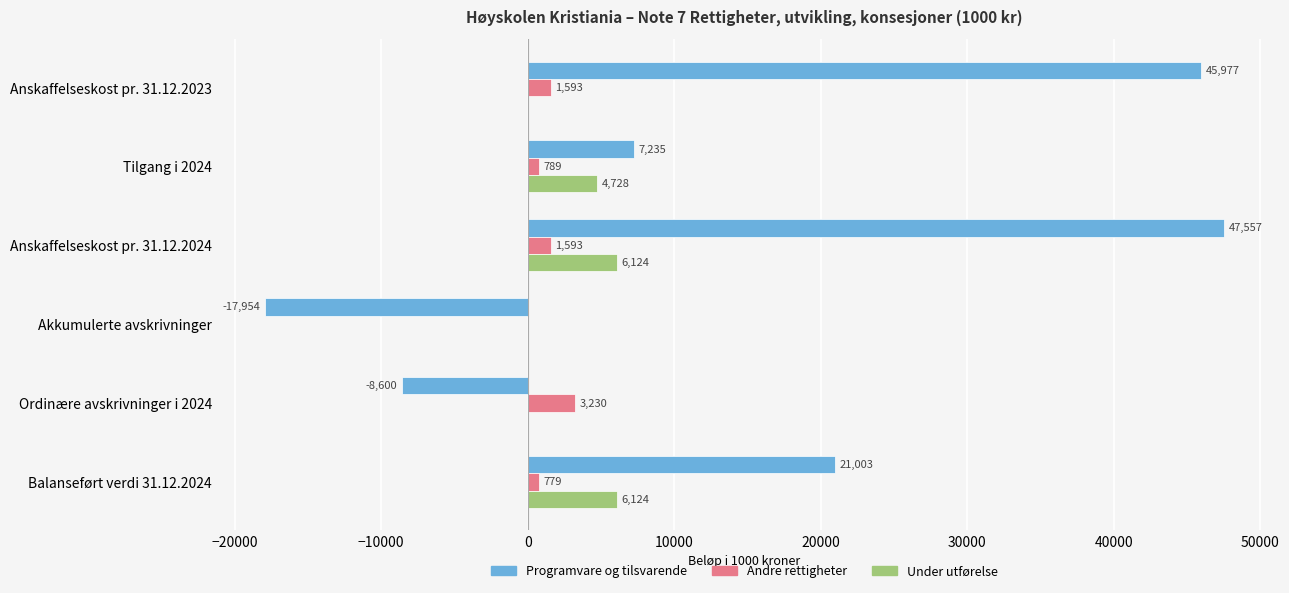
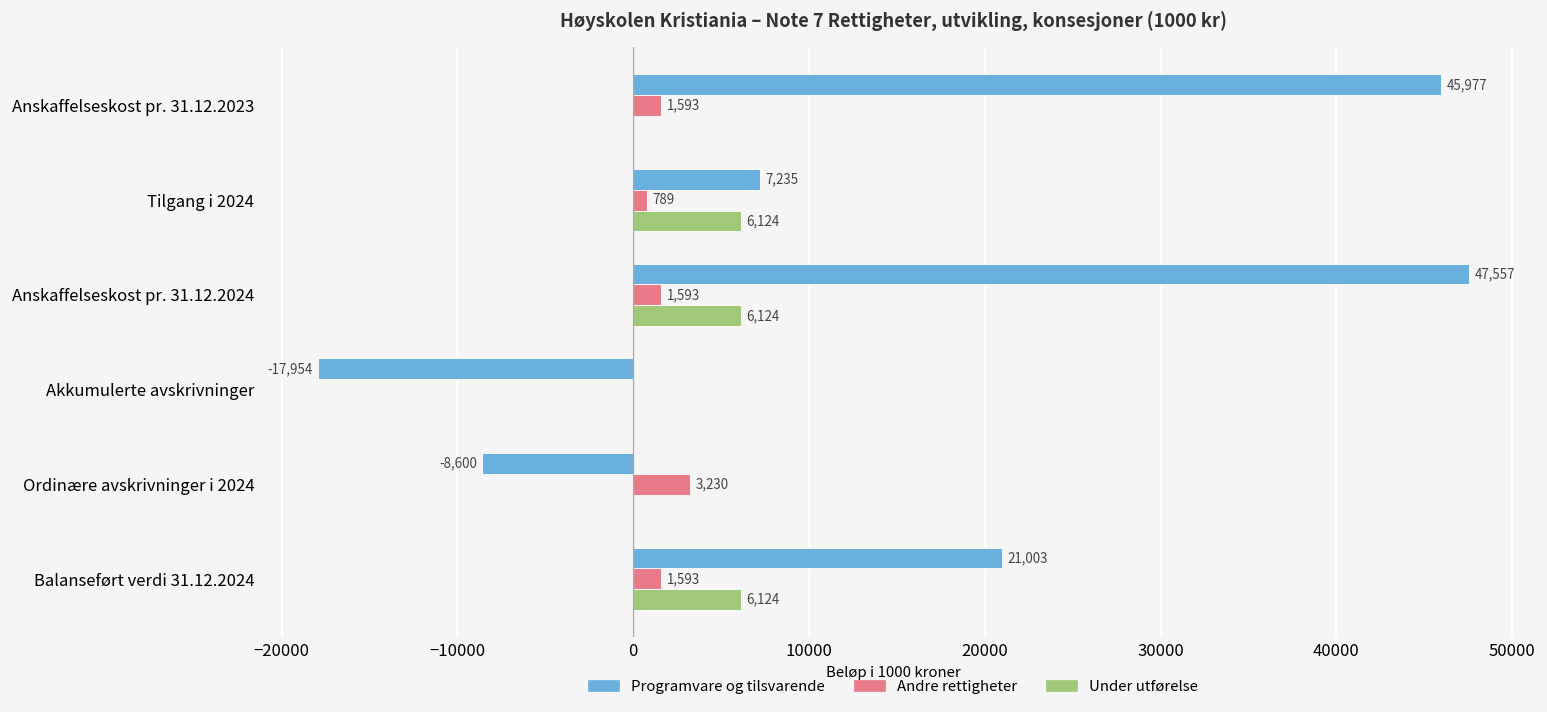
  {
    "Programvare og tilsvarende": {
      "Anskaffelseskost pr. 31.12.2023": "45,977",
      "Tilgang i 2024": "7,235",
      "Anskaffelseskost pr. 31.12.2024": "47,557",
      "Akkumulerte avskrivninger": "-17,954",
      "Ordinære avskrivninger i 2024": "-8,600",
      "Balanseført verdi 31.12.2024": "21,003"
    },
    "Andre rettigheter": {
      "Anskaffelseskost pr. 31.12.2023": "1,593",
      "Tilgang i 2024": "789",
      "Anskaffelseskost pr. 31.12.2024": "1,593",
      "Ordinære avskrivninger i 2024": "3,230",
-     "Balanseført verdi 31.12.2024": "779"
+     "Balanseført verdi 31.12.2024": "1,593"
    },
    "Under utførelse": {
-     "Tilgang i 2024": "4,728",
+     "Tilgang i 2024": "6,124",
      "Anskaffelseskost pr. 31.12.2024": "6,124",
      "Balanseført verdi 31.12.2024": "6,124"
    }
  }
